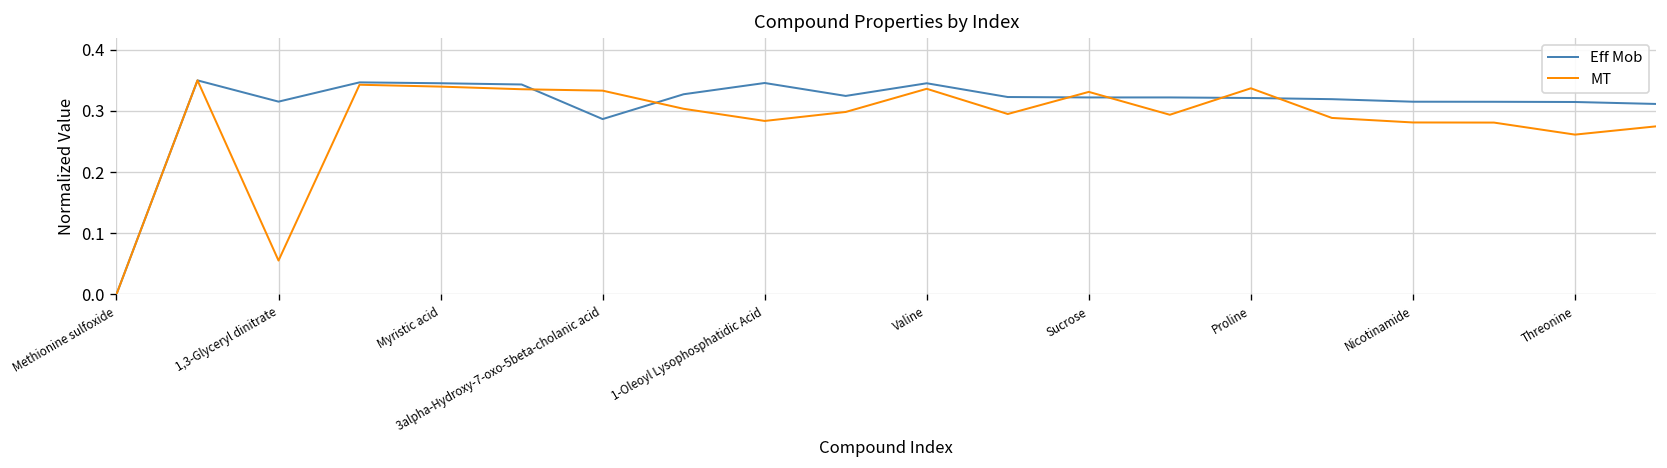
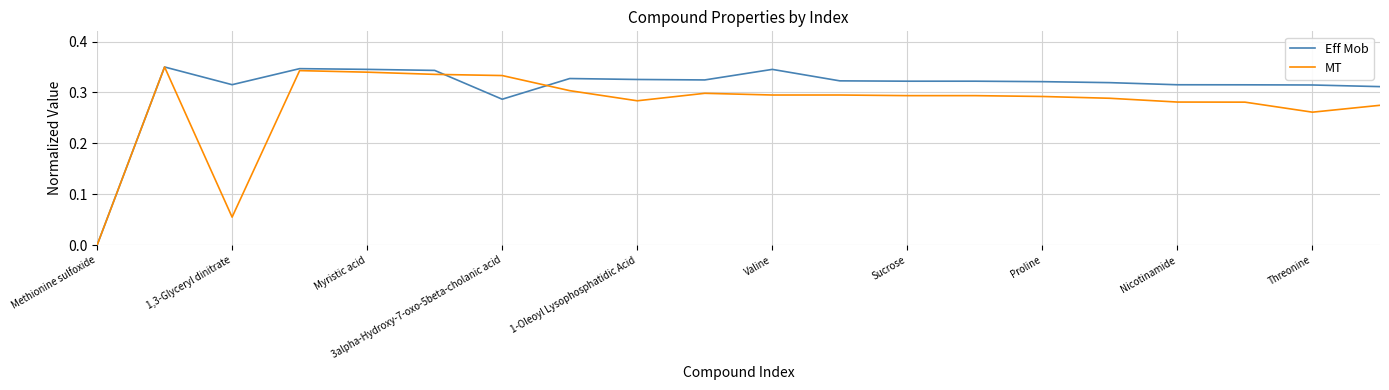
  {
    "Eff Mob": {
      "1,3-Glyceryl dinitrate": 0.32,
      "Myristic acid": 0.35,
      "3alpha-Hydroxy-7-oxo-5beta-cholanic acid": 0.29,
-     "1-Oleoyl Lysophosphatidic Acid": 0.35,
+     "1-Oleoyl Lysophosphatidic Acid": 0.33,
      "Valine": 0.35,
      "Sucrose": 0.32,
      "Proline": 0.32,
      "Nicotinamide": 0.32,
      "Threonine": 0.31
    },
    "MT": {
      "1,3-Glyceryl dinitrate": 0.06,
      "Myristic acid": 0.34,
      "3alpha-Hydroxy-7-oxo-5beta-cholanic acid": 0.33,
      "1-Oleoyl Lysophosphatidic Acid": 0.28,
-     "Valine": 0.34,
-     "Sucrose": 0.33,
-     "Proline": 0.34,
+     "Valine": 0.29,
+     "Sucrose": 0.29,
+     "Proline": 0.29,
      "Nicotinamide": 0.28,
      "Threonine": 0.26
    }
  }
